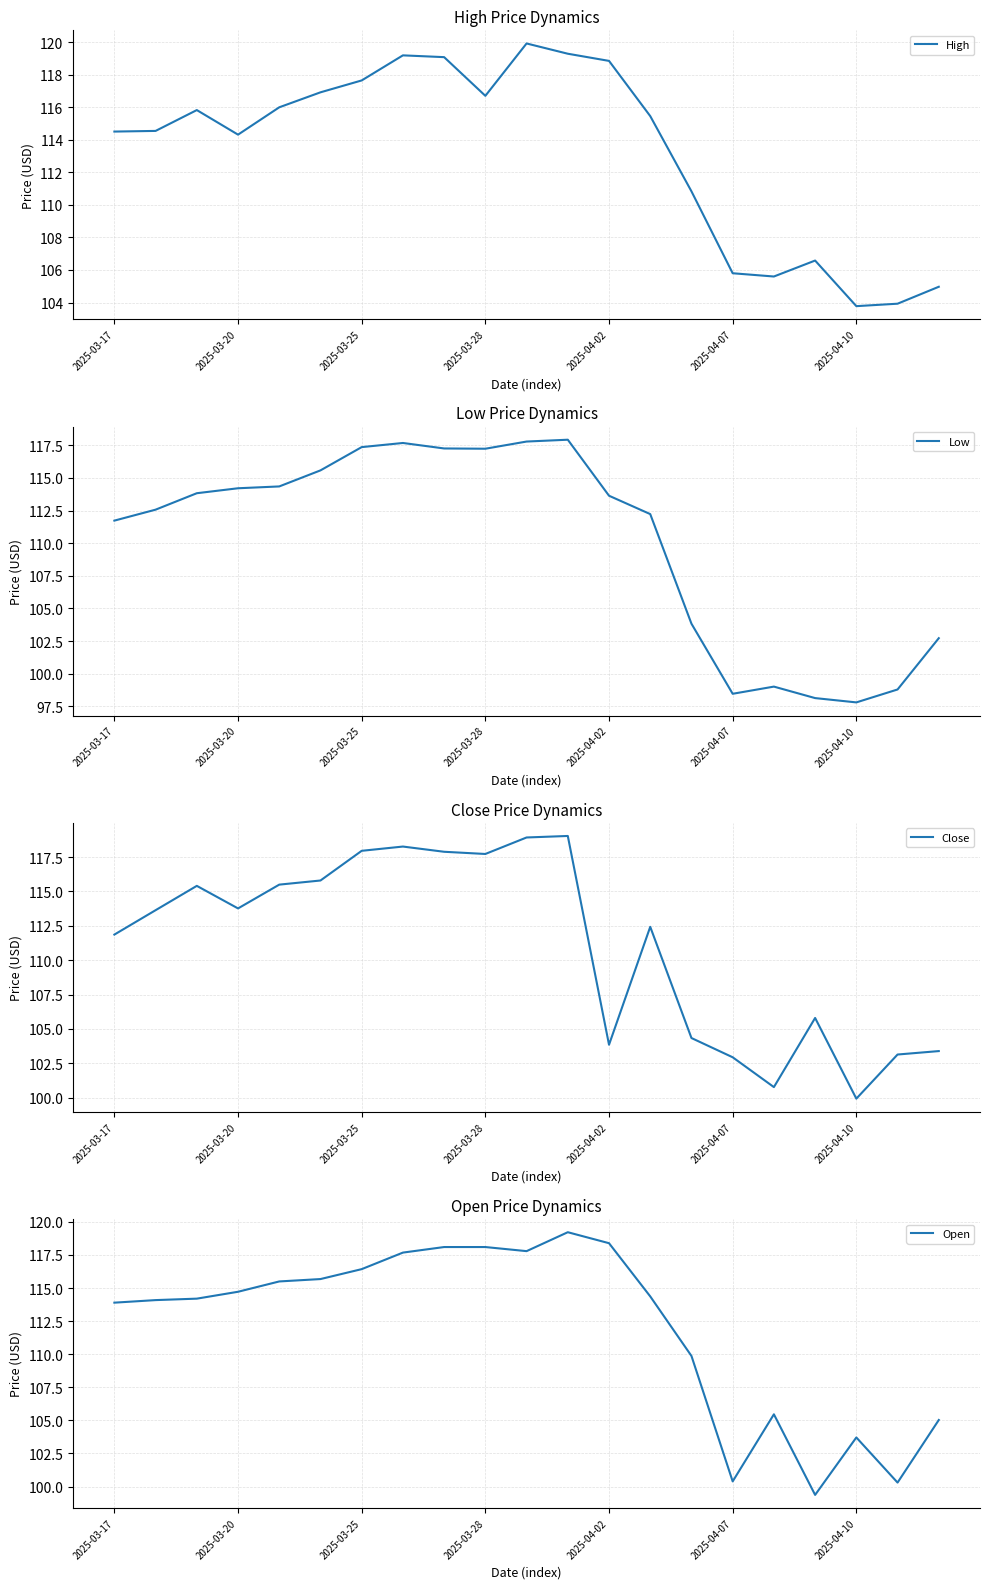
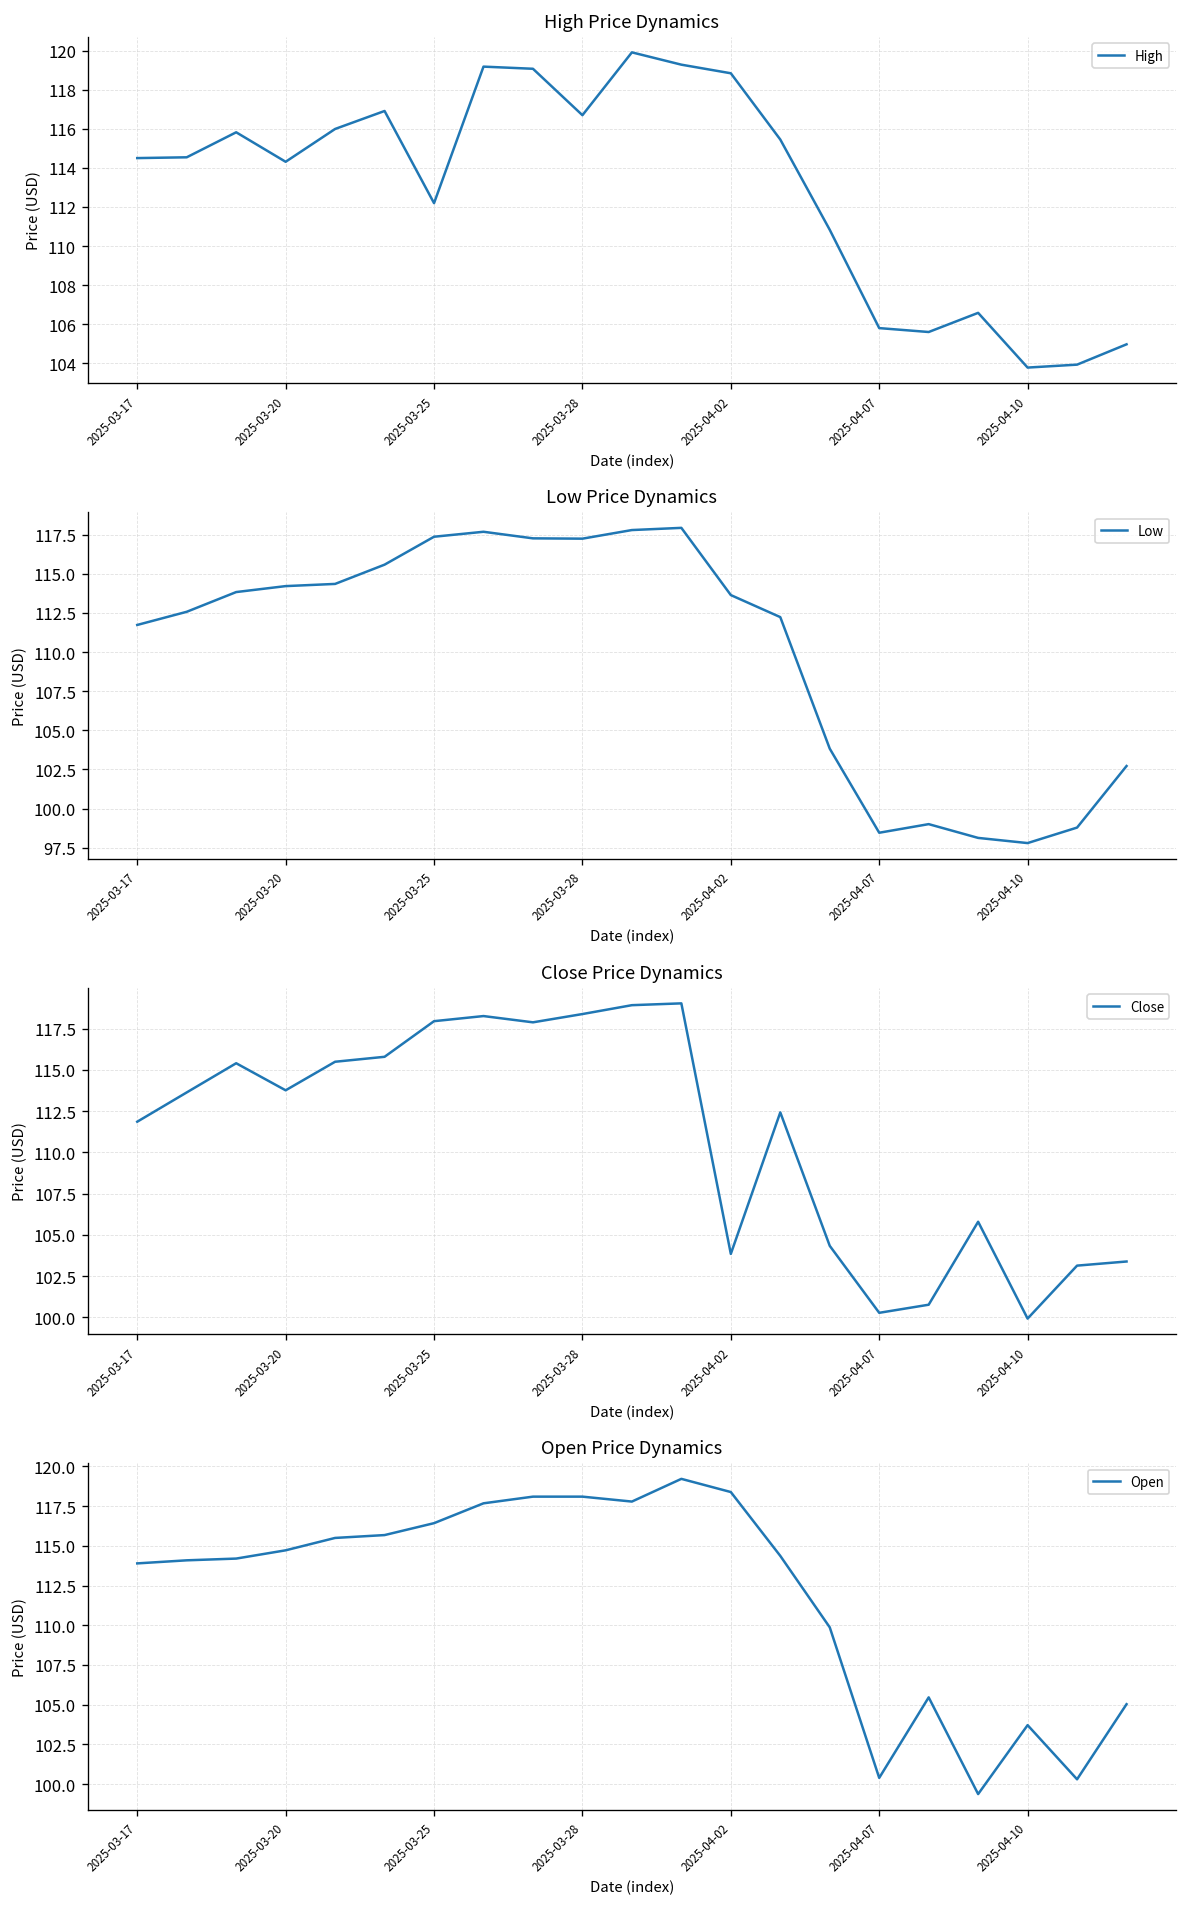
  {
    "High Price Dynamics": {
      "2025-03-17": 114.5,
      "2025-03-20": 114.3,
-     "2025-03-25": 117.6,
+     "2025-03-25": 112.2,
      "2025-03-28": 116.7,
      "2025-04-02": 118.8,
      "2025-04-07": 105.8,
      "2025-04-10": 103.8
    },
    "Low Price Dynamics": {
      "2025-03-17": 111.7,
      "2025-03-20": 114.2,
      "2025-03-25": 117.4,
      "2025-03-28": 117.2,
      "2025-04-02": 113.6,
      "2025-04-07": 98.5,
      "2025-04-10": 97.8
    },
    "Close Price Dynamics": {
      "2025-03-17": 111.9,
      "2025-03-20": 113.8,
      "2025-03-25": 118.0,
-     "2025-03-28": 117.7,
+     "2025-03-28": 118.4,
      "2025-04-02": 103.9,
-     "2025-04-07": 102.9,
+     "2025-04-07": 100.3,
      "2025-04-10": 99.9
    },
    "Open Price Dynamics": {
      "2025-03-17": 113.9,
      "2025-03-20": 114.7,
      "2025-03-25": 116.4,
      "2025-03-28": 118.1,
      "2025-04-02": 118.4,
      "2025-04-07": 100.4,
      "2025-04-10": 103.7
    }
  }
